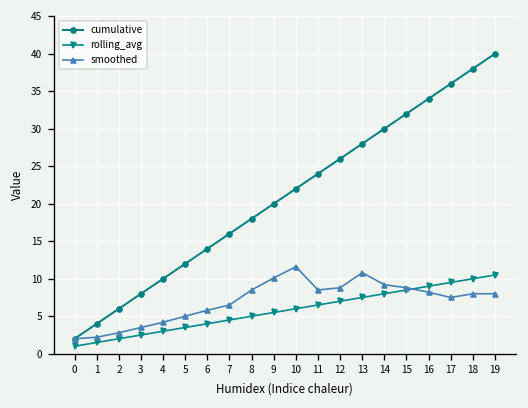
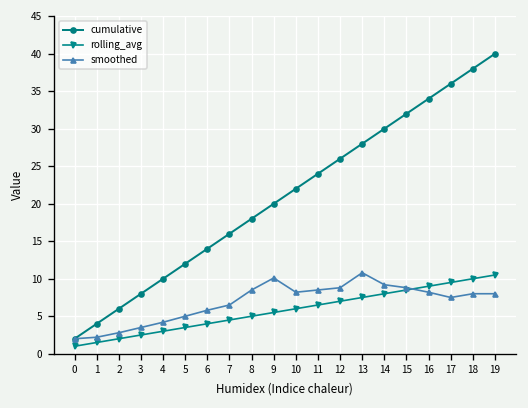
  {
    "smoothed": {
      "1": 2,
      "2": 3,
      "3": 4,
      "4": 4,
      "5": 5,
      "6": 6,
      "7": 7,
      "8": 9,
      "9": 10,
-     "10": 12,
+     "10": 8,
      "11": 9,
      "12": 9,
      "13": 11,
      "14": 9,
      "16": 8,
      "17": 8,
      "18": 8,
      "19": 8
    }
  }
